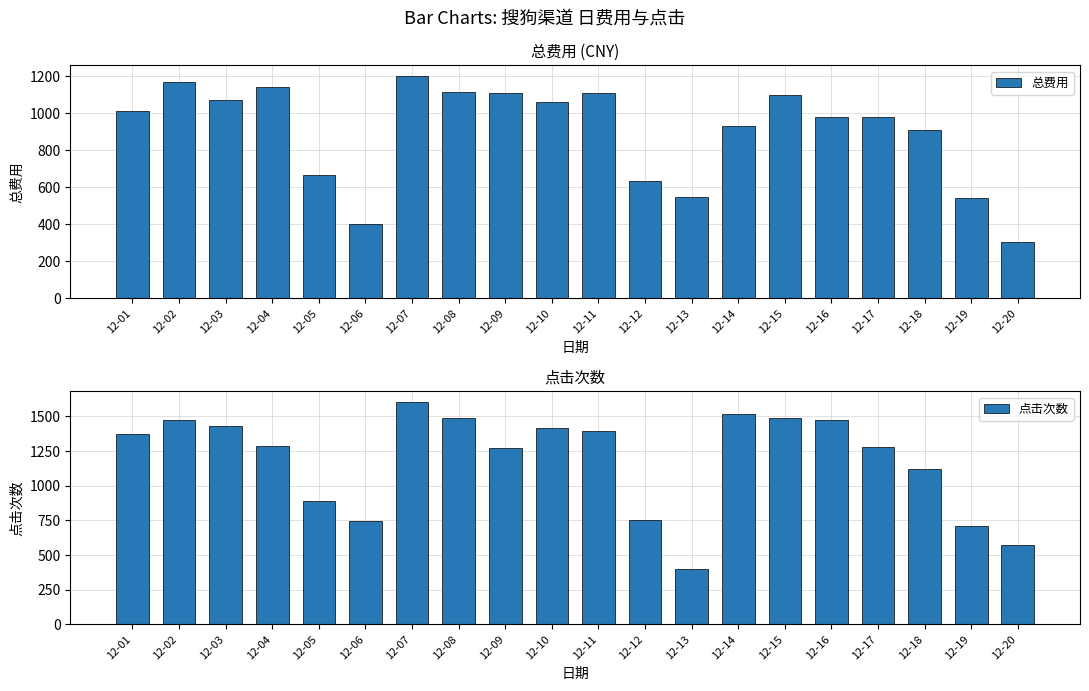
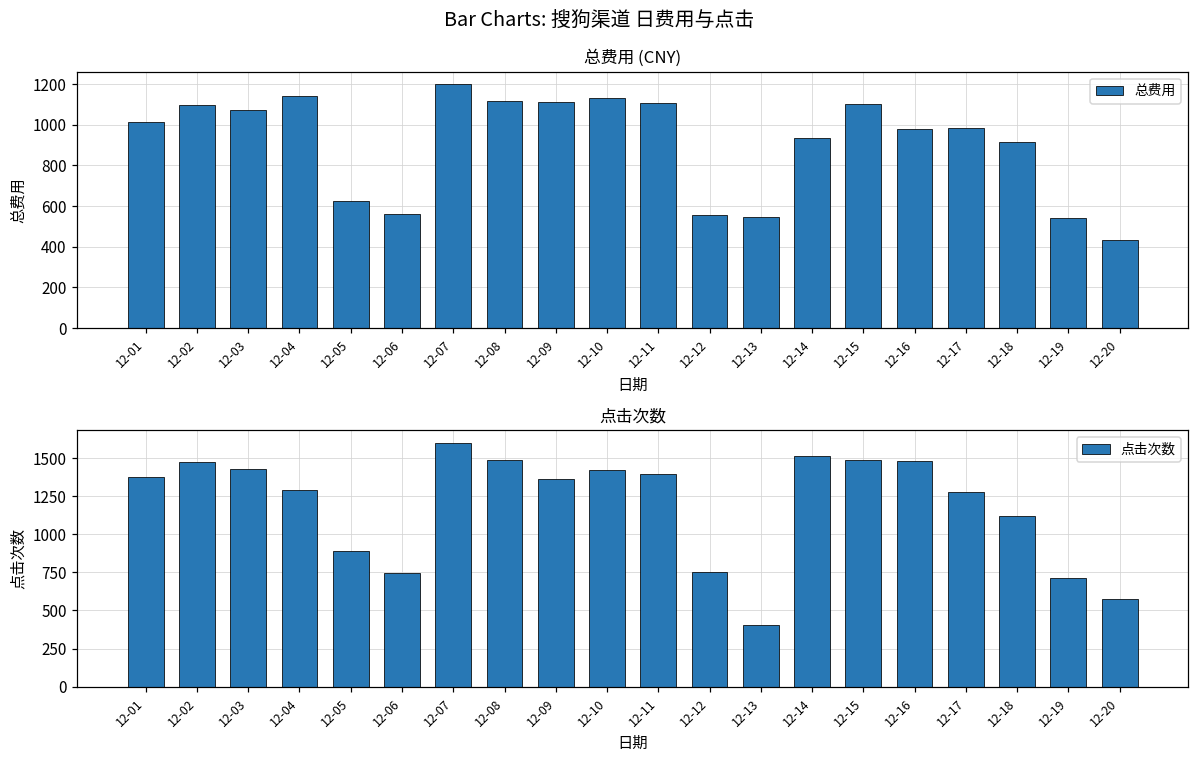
  {
    "总费用 (CNY)": {
      "12-01": 1010,
-     "12-02": 1170,
+     "12-02": 1100,
      "12-03": 1070,
      "12-04": 1140,
-     "12-05": 670,
-     "12-06": 400,
+     "12-05": 620,
+     "12-06": 560,
      "12-07": 1200,
      "12-08": 1120,
      "12-09": 1110,
-     "12-10": 1060,
+     "12-10": 1130,
      "12-11": 1110,
-     "12-12": 640,
+     "12-12": 560,
      "12-13": 550,
      "12-14": 930,
      "12-15": 1100,
      "12-16": 980,
      "12-17": 980,
      "12-18": 910,
      "12-19": 540,
-     "12-20": 310
+     "12-20": 430
    },
    "点击次数": {
      "12-01": 1380,
      "12-02": 1470,
      "12-03": 1430,
      "12-04": 1290,
      "12-05": 890,
      "12-06": 750,
      "12-07": 1600,
      "12-08": 1490,
-     "12-09": 1270,
+     "12-09": 1360,
      "12-10": 1420,
      "12-11": 1400,
      "12-12": 750,
      "12-13": 400,
      "12-14": 1520,
      "12-15": 1490,
      "12-16": 1480,
      "12-17": 1280,
      "12-18": 1120,
      "12-19": 710,
      "12-20": 570
    }
  }
